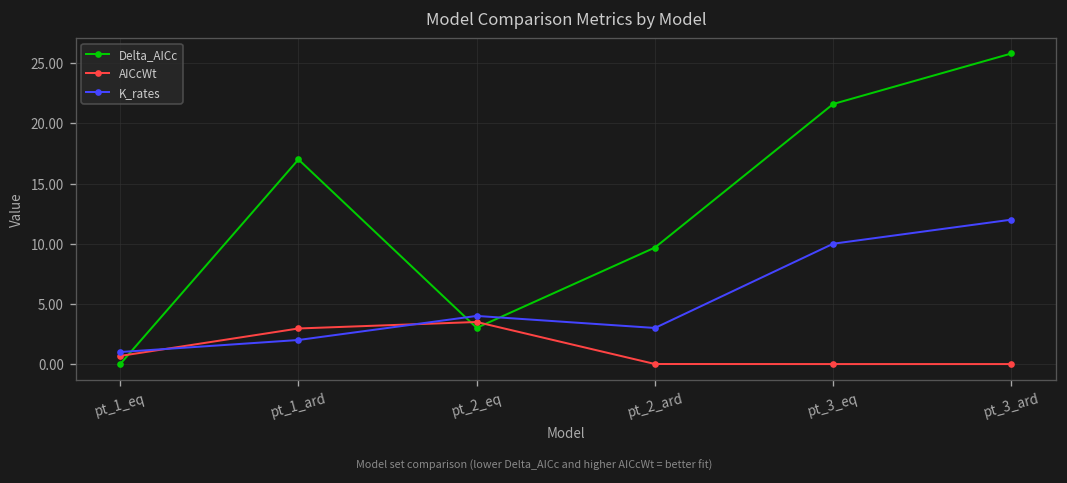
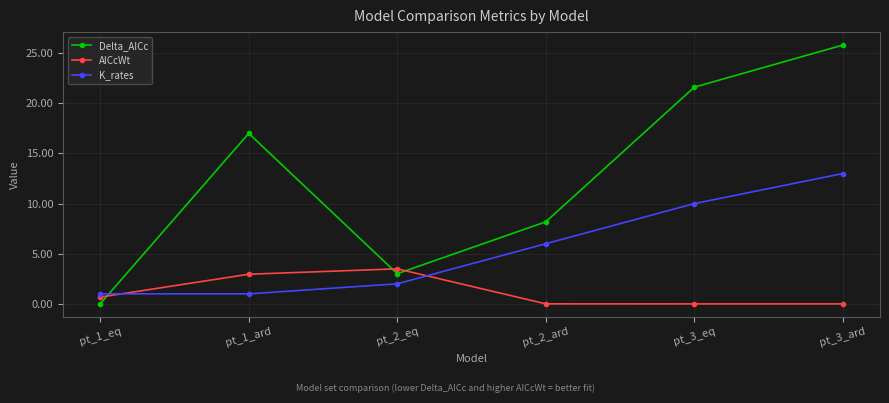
  {
    "Delta_AICc": {
      "pt_1_eq": 0.0,
      "pt_1_ard": 17.0,
      "pt_2_eq": 3.0,
-     "pt_2_ard": 9.7,
+     "pt_2_ard": 8.2,
      "pt_3_eq": 21.6,
      "pt_3_ard": 25.8
    },
    "AICcWt": {
      "pt_1_eq": 0.7,
      "pt_1_ard": 3.0,
      "pt_2_eq": 3.5,
      "pt_2_ard": 0.0,
      "pt_3_eq": 0.0,
      "pt_3_ard": 0.0
    },
    "K_rates": {
      "pt_1_eq": 1,
-     "pt_1_ard": 2,
-     "pt_2_eq": 4,
-     "pt_2_ard": 3,
+     "pt_1_ard": 1,
+     "pt_2_eq": 2,
+     "pt_2_ard": 6,
      "pt_3_eq": 10,
-     "pt_3_ard": 12
+     "pt_3_ard": 13
    }
  }
